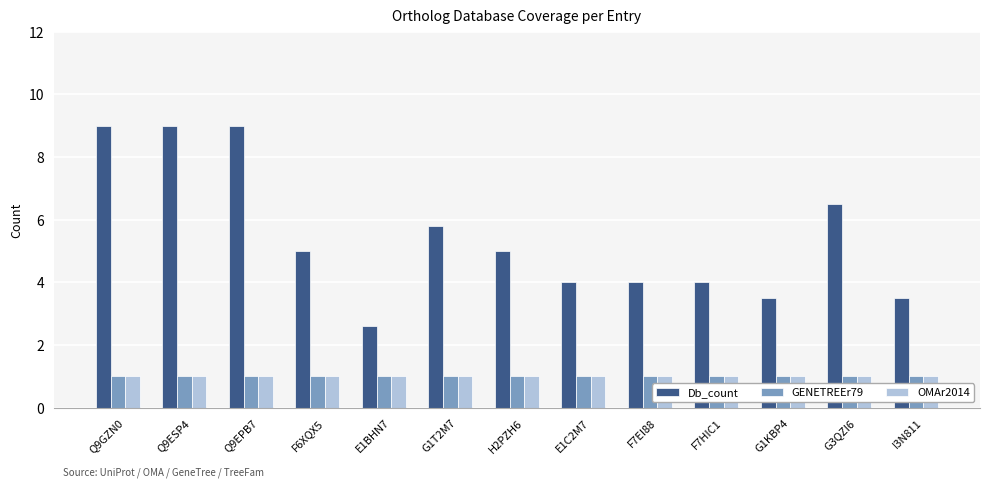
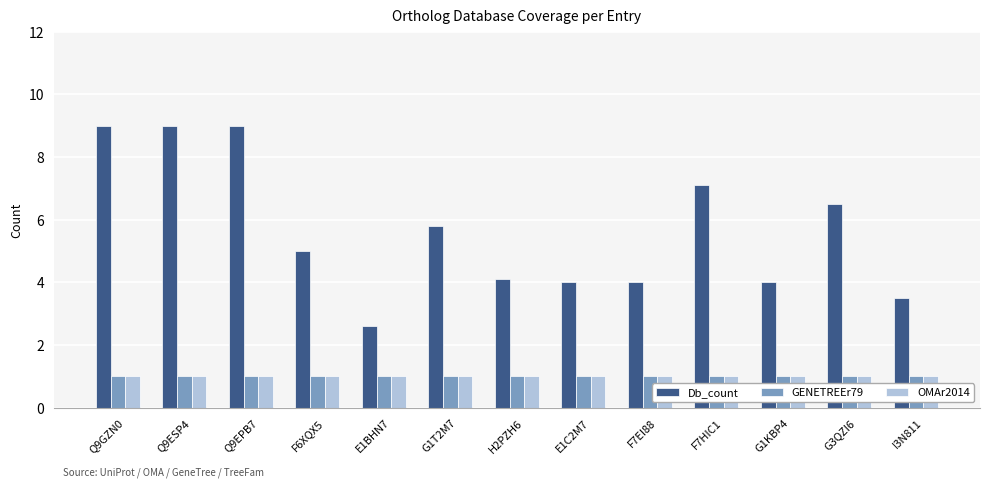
  {
    "Db_count": {
      "Q9GZN0": 9.0,
      "Q9ESP4": 9.0,
      "Q9EPB7": 9.0,
      "F6XQX5": 5.0,
      "E1BHN7": 2.6,
      "G1T2M7": 5.8,
-     "H2PZH6": 5.0,
+     "H2PZH6": 4.1,
      "E1C2M7": 4.0,
      "F7EI88": 4.0,
-     "F7HIC1": 4.0,
-     "G1KBP4": 3.5,
+     "F7HIC1": 7.1,
+     "G1KBP4": 4.0,
      "G3QZI6": 6.5,
      "I3N811": 3.5
    },
    "GENETREEr79": {
      "Q9GZN0": 1.0,
      "Q9ESP4": 1.0,
      "Q9EPB7": 1.0,
      "F6XQX5": 1.0,
      "E1BHN7": 1.0,
      "G1T2M7": 1.0,
      "H2PZH6": 1.0,
      "E1C2M7": 1.0,
      "F7EI88": 1.0,
      "F7HIC1": 1.0,
      "G1KBP4": 1.0,
      "G3QZI6": 1.0,
      "I3N811": 1.0
    },
    "OMAr2014": {
      "Q9GZN0": 1.0,
      "Q9ESP4": 1.0,
      "Q9EPB7": 1.0,
      "F6XQX5": 1.0,
      "E1BHN7": 1.0,
      "G1T2M7": 1.0,
      "H2PZH6": 1.0,
      "E1C2M7": 1.0,
      "F7EI88": 1.0,
      "F7HIC1": 1.0,
      "G1KBP4": 1.0,
      "G3QZI6": 1.0,
      "I3N811": 1.0
    }
  }
